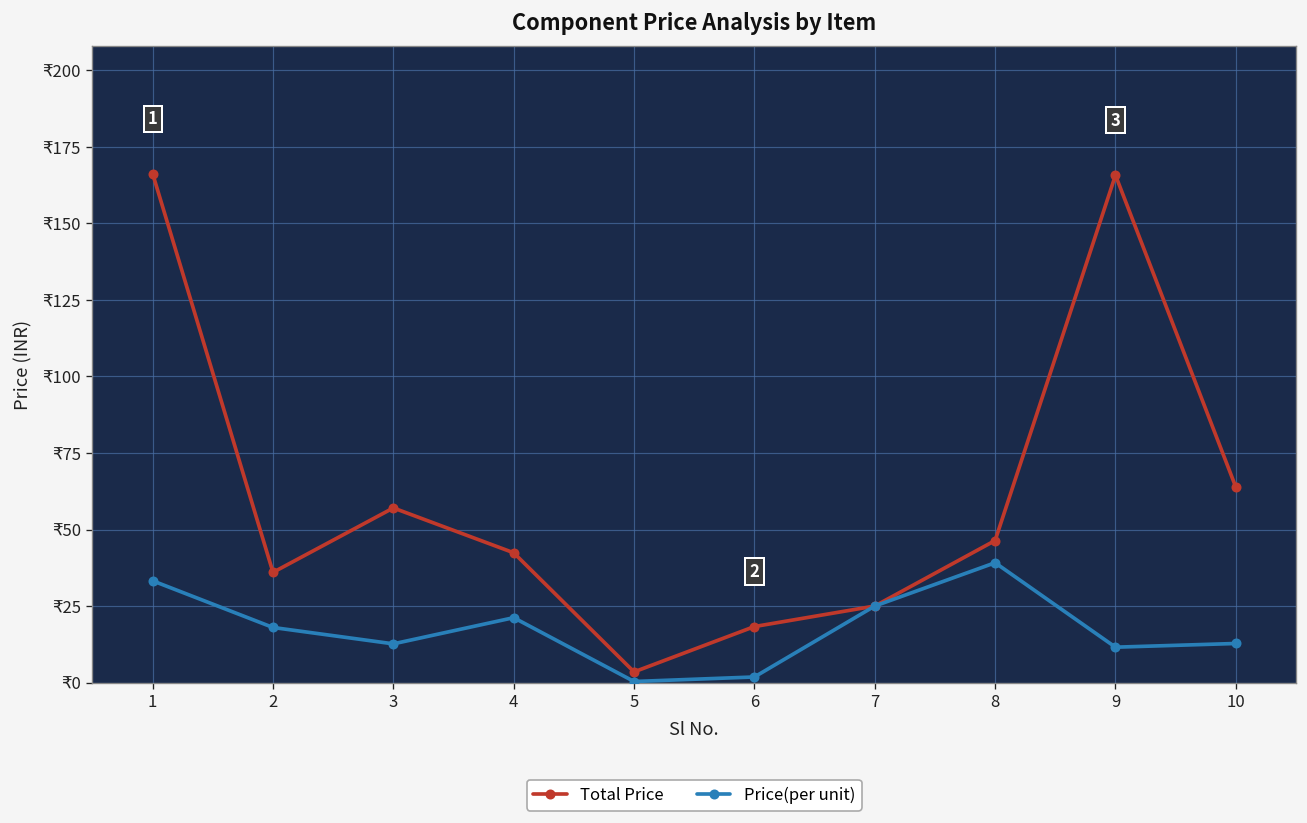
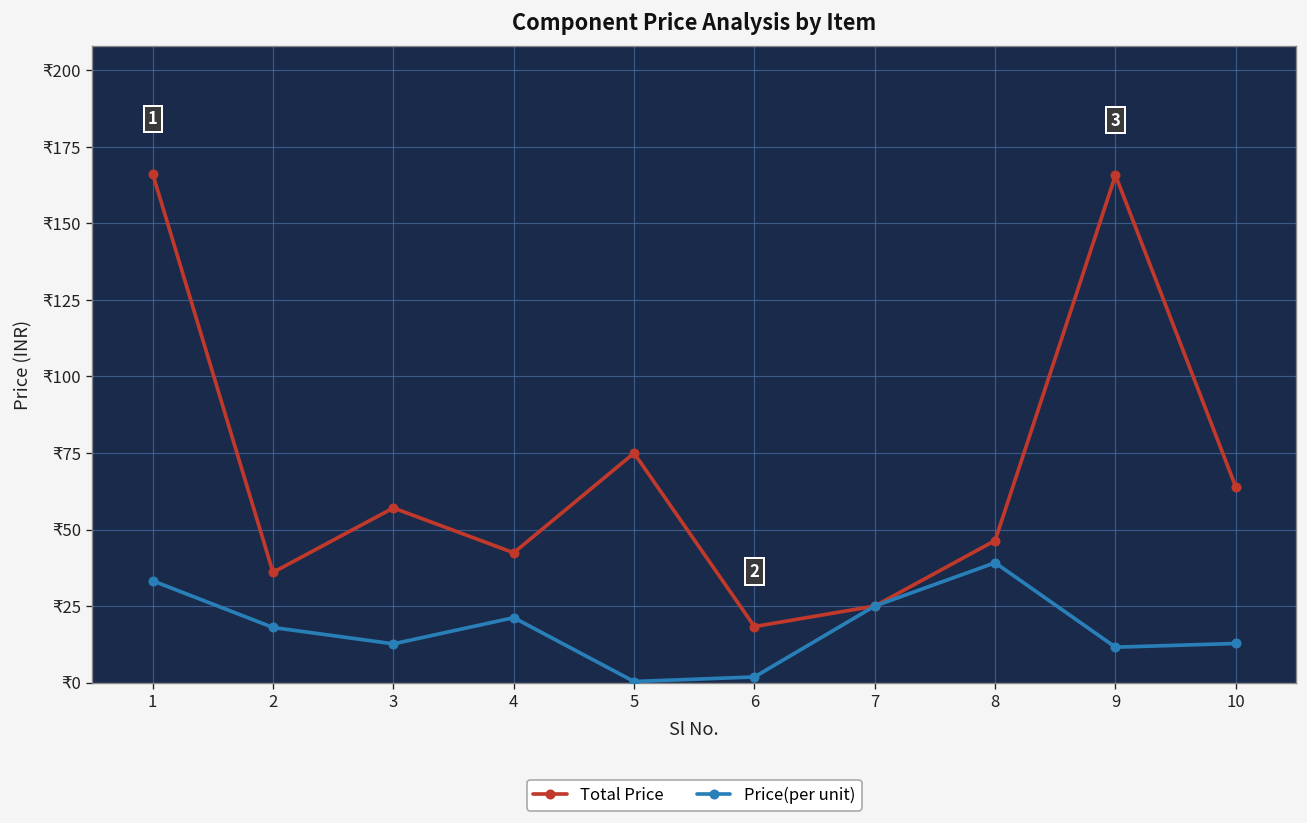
  {
    "Total Price": {
      "1": "₹166",
      "2": "₹36",
      "3": "₹57",
      "4": "₹42",
-     "5": "₹3",
+     "5": "₹75",
      "6": "₹18",
      "8": "₹46",
      "9": "₹166",
      "10": "₹64"
    },
    "Price(per unit)": {
      "1": "₹33",
      "2": "₹18",
      "3": "₹13",
      "4": "₹21",
      "5": "₹0",
      "6": "₹2",
      "8": "₹39",
      "9": "₹12",
      "10": "₹13"
    }
  }
